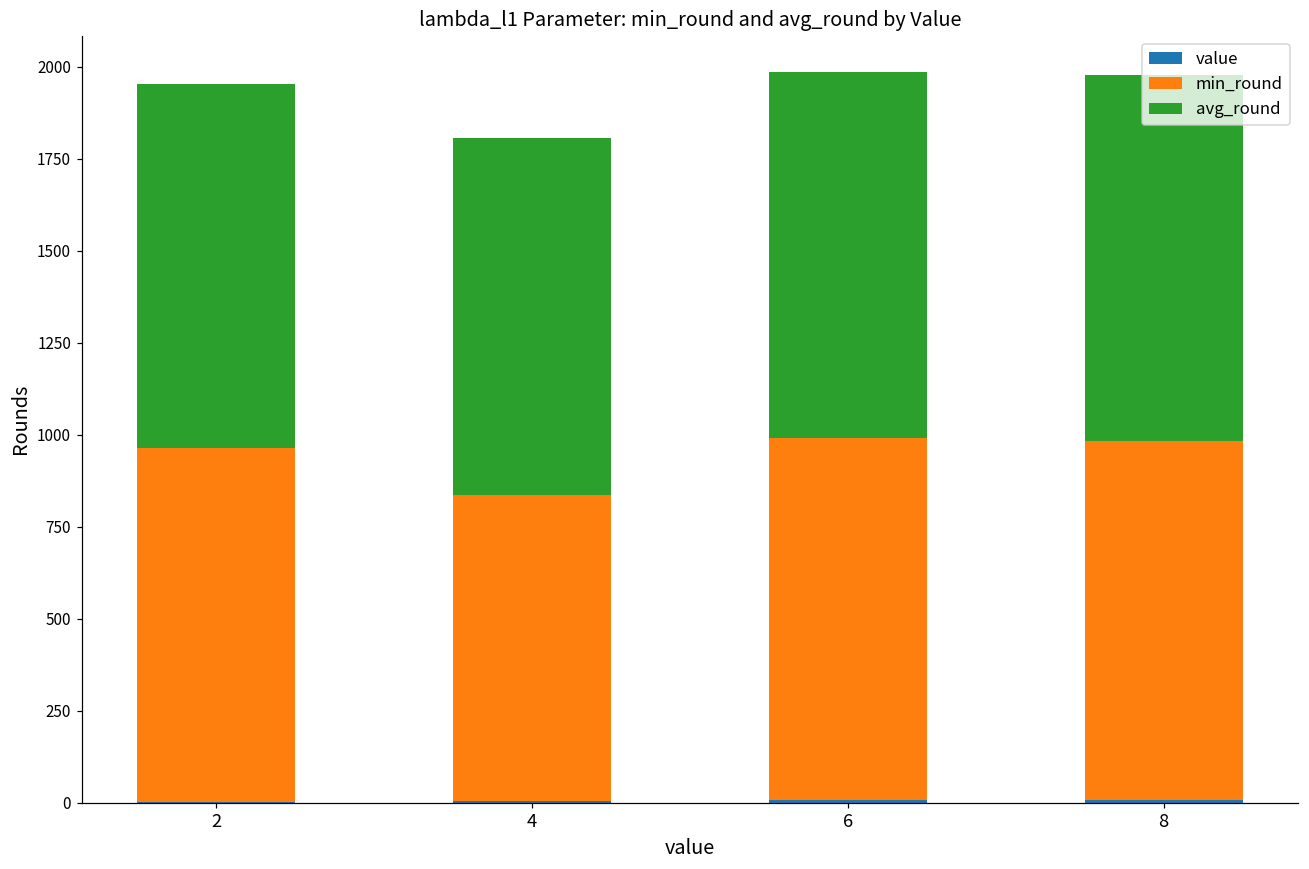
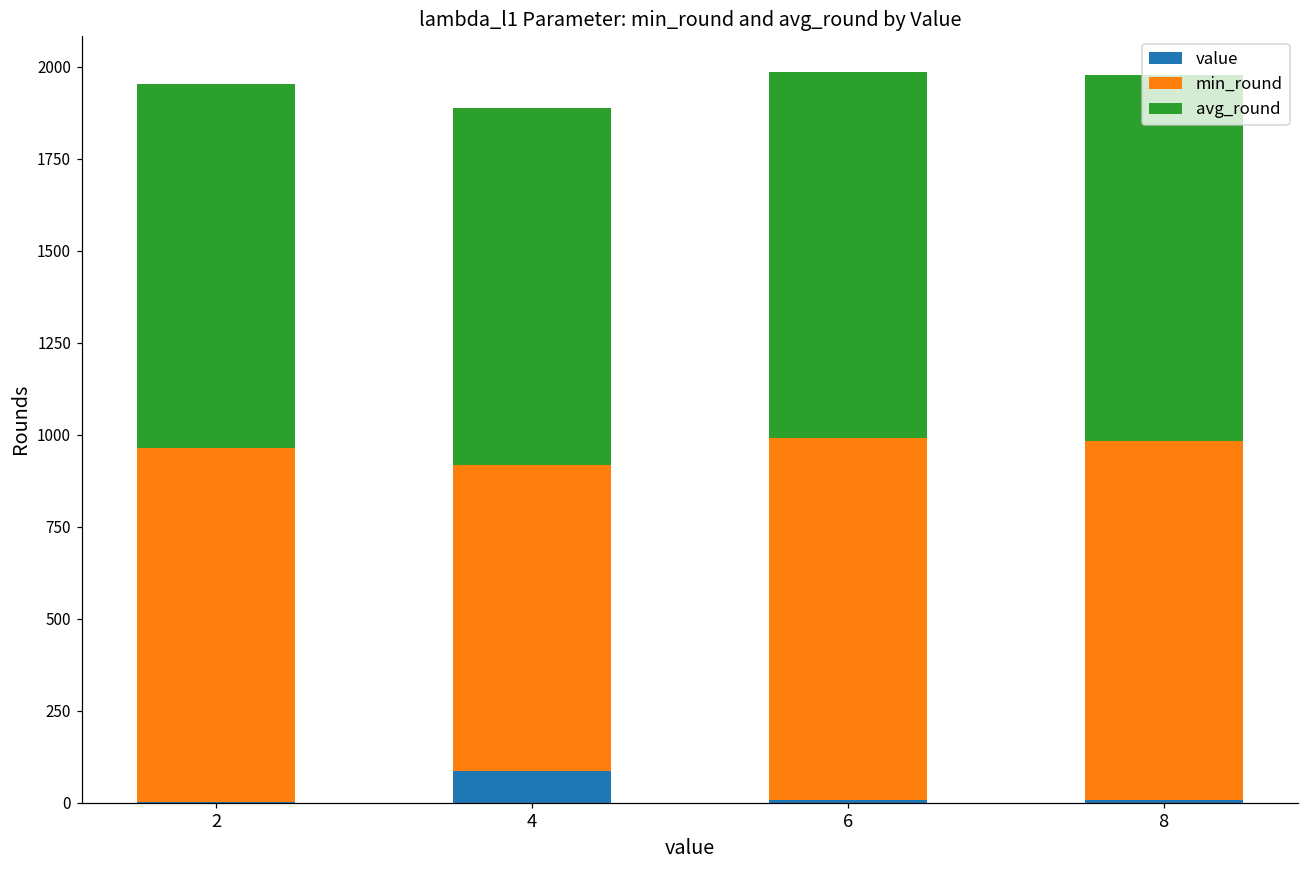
  {
    "value": {
-     "4": 0,
+     "4": 90,
      "8": 10
    },
    "min_round": {
      "2": 960,
      "4": 830,
      "6": 990,
      "8": 970
    },
    "avg_round": {
      "2": 990,
      "4": 970,
      "6": 990
    }
  }
